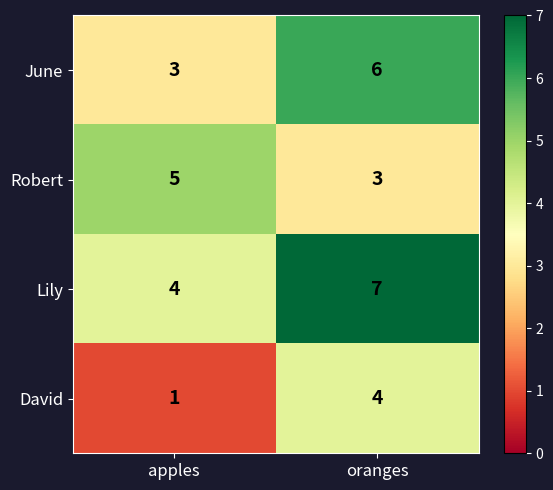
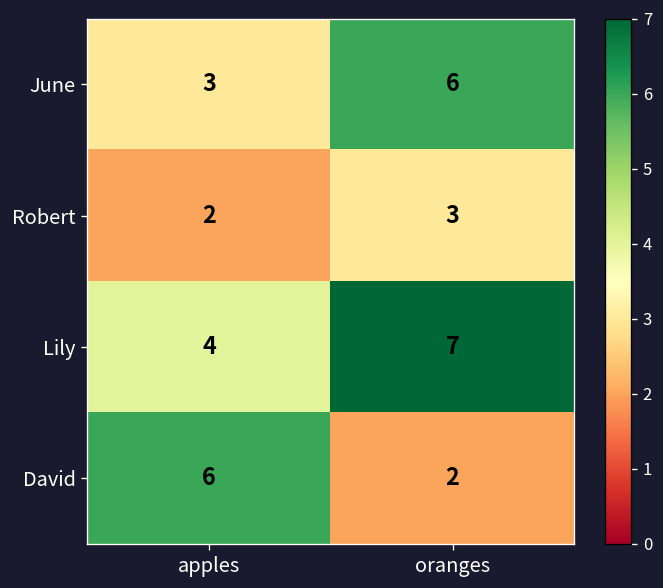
  {
    "June": {
      "apples": 3,
      "oranges": 6
    },
    "Robert": {
-     "apples": 5,
+     "apples": 2,
      "oranges": 3
    },
    "Lily": {
      "apples": 4,
      "oranges": 7
    },
    "David": {
-     "apples": 1,
-     "oranges": 4
+     "apples": 6,
+     "oranges": 2
    }
  }
